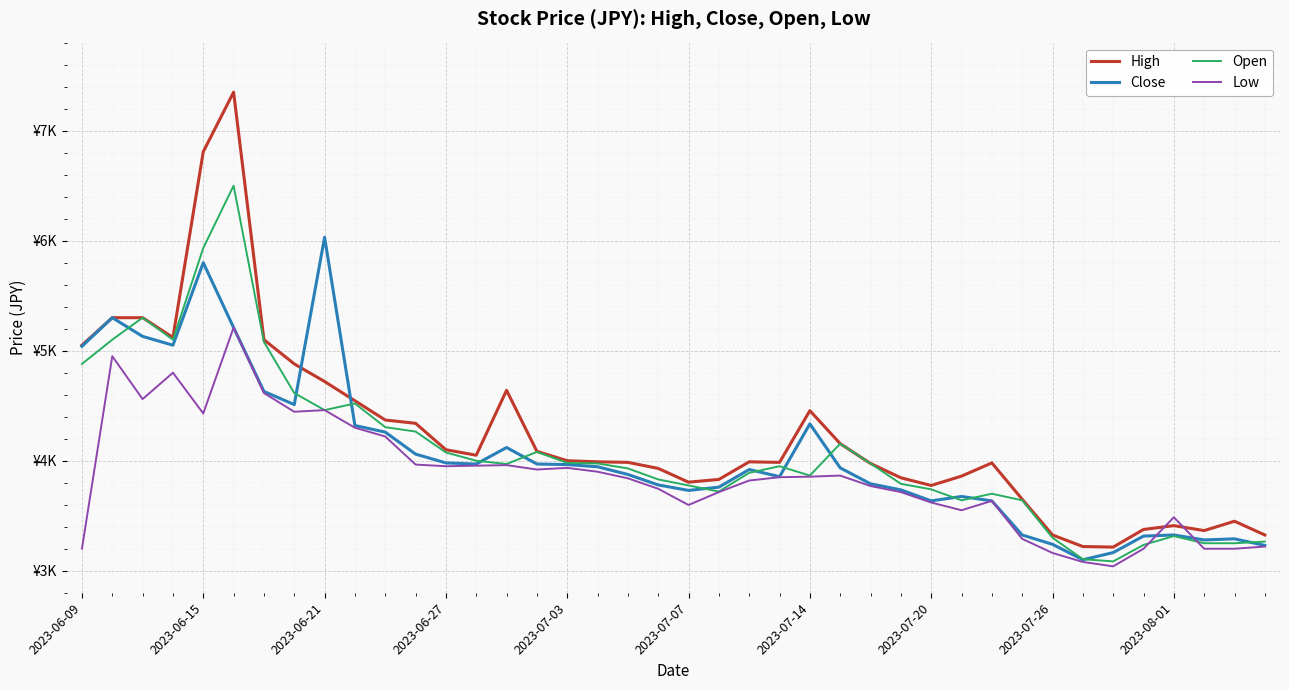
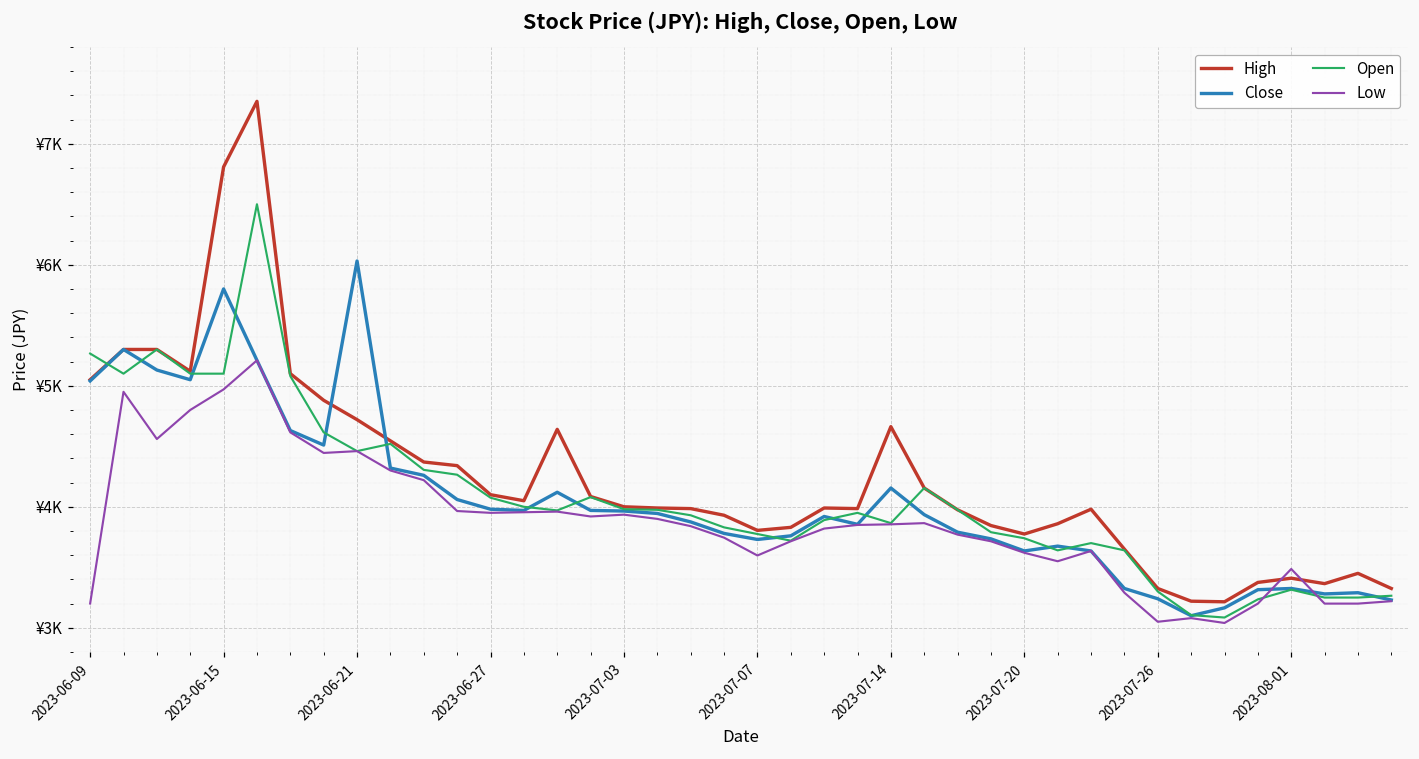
  {
    "High": {
      "2023-06-15": "¥6810",
      "2023-06-21": "¥4720",
      "2023-06-27": "¥4100",
      "2023-07-07": "¥3810",
-     "2023-07-14": "¥4460",
+     "2023-07-14": "¥4660",
      "2023-07-20": "¥3780",
      "2023-07-26": "¥3330",
      "2023-08-01": "¥3410"
    },
    "Close": {
      "2023-06-15": "¥5800",
      "2023-06-21": "¥6030",
      "2023-06-27": "¥3980",
      "2023-07-07": "¥3730",
-     "2023-07-14": "¥4340",
+     "2023-07-14": "¥4160",
      "2023-07-26": "¥3240"
    },
    "Open": {
-     "2023-06-09": "¥4880",
-     "2023-06-15": "¥5930",
+     "2023-06-09": "¥5270",
+     "2023-06-15": "¥5100",
      "2023-06-27": "¥4080",
      "2023-07-07": "¥3780",
      "2023-07-20": "¥3740",
      "2023-07-26": "¥3300"
    },
    "Low": {
      "2023-06-09": "¥3200",
-     "2023-06-15": "¥4430",
+     "2023-06-15": "¥4970",
      "2023-06-27": "¥3950",
      "2023-07-03": "¥3940",
      "2023-07-07": "¥3600",
-     "2023-07-26": "¥3160",
+     "2023-07-26": "¥3050",
      "2023-08-01": "¥3490"
    }
  }
